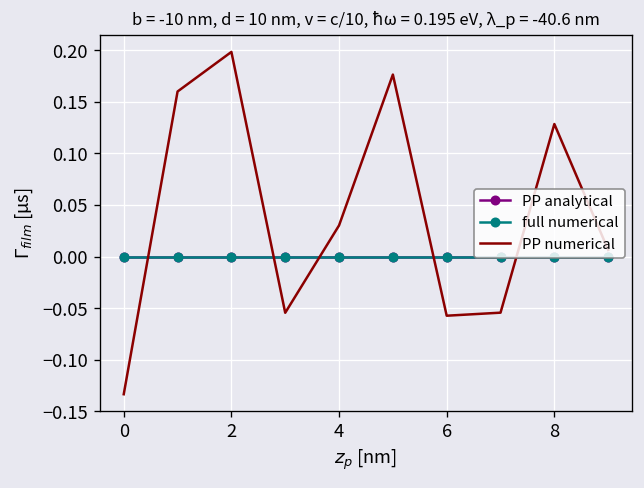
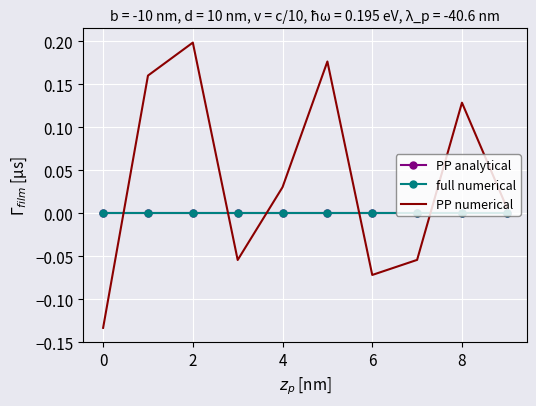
  {
    "full numerical": {
      "0": 0.00,
      "2": 0.00,
      "4": 0.00,
      "6": 0.00
    },
    "PP numerical": {
      "0": -0.13,
      "2": 0.20,
      "4": 0.03,
-     "6": -0.06,
+     "6": -0.07,
      "8": 0.13
    }
  }
